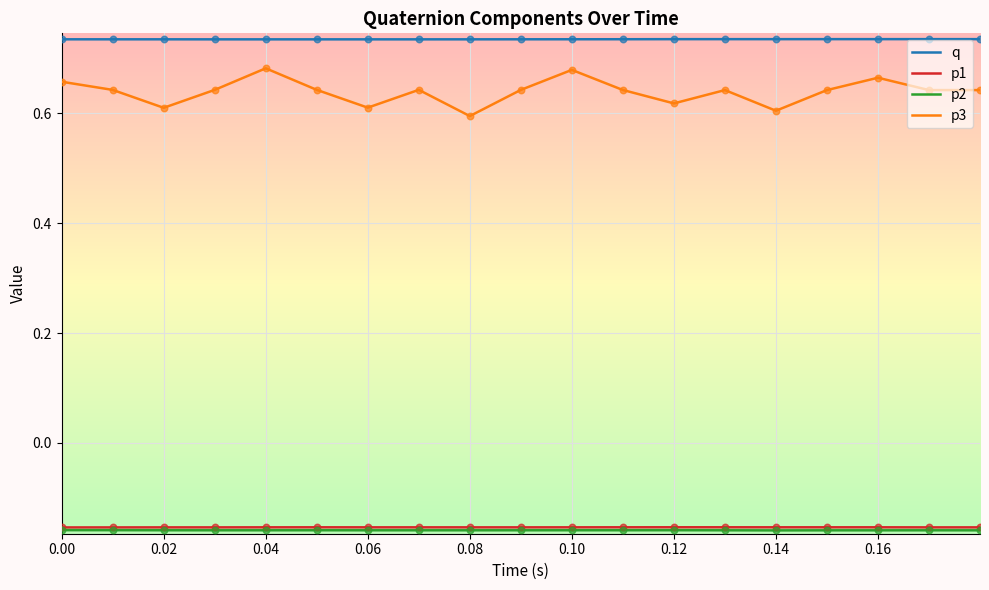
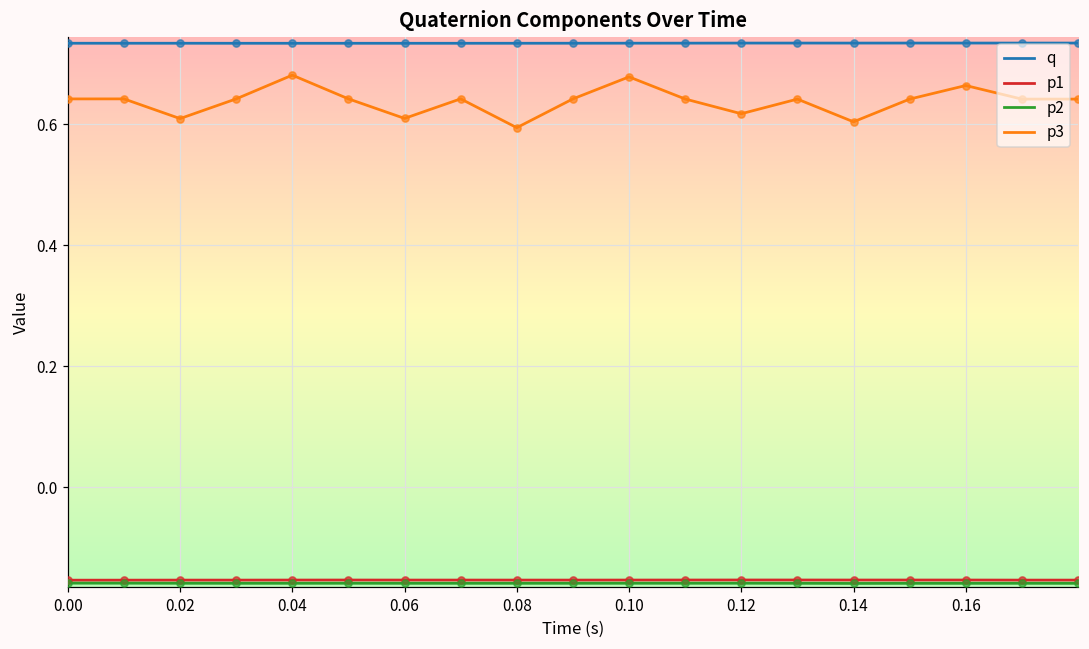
  {
    "q": {
      "0.00": 0.73,
      "0.02": 0.73,
      "0.04": 0.73,
      "0.06": 0.73,
      "0.08": 0.73,
      "0.10": 0.73,
      "0.12": 0.73,
      "0.14": 0.73,
      "0.16": 0.73
    },
    "p1": {
      "0.00": -0.15,
      "0.02": -0.15,
      "0.04": -0.15,
      "0.06": -0.15,
      "0.08": -0.15,
      "0.10": -0.15,
      "0.12": -0.15,
      "0.14": -0.15,
      "0.16": -0.15
    },
    "p2": {
      "0.00": -0.16,
      "0.02": -0.16,
      "0.04": -0.16,
      "0.06": -0.16,
      "0.08": -0.16,
      "0.10": -0.16,
      "0.12": -0.16,
      "0.14": -0.16,
      "0.16": -0.16
    },
    "p3": {
-     "0.00": 0.66,
+     "0.00": 0.64,
      "0.02": 0.61,
      "0.04": 0.68,
      "0.06": 0.61,
      "0.08": 0.59,
      "0.10": 0.68,
      "0.12": 0.62,
      "0.14": 0.60,
      "0.16": 0.66
    }
  }
